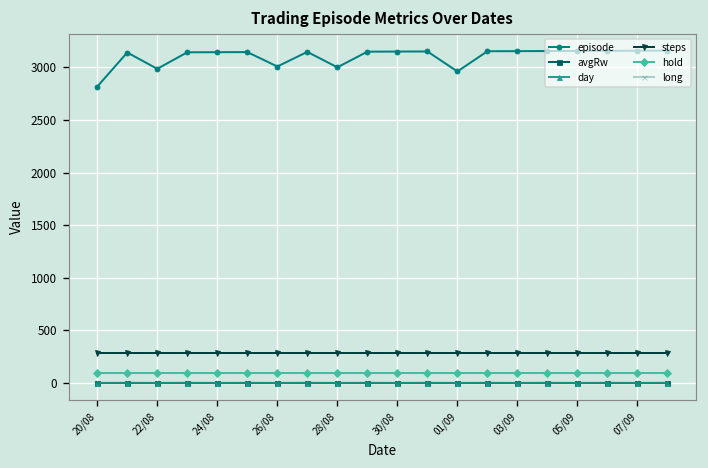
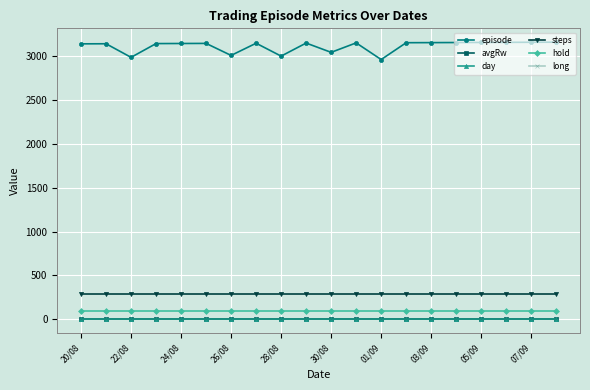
  {
    "episode": {
-     "20/08": 2800,
+     "20/08": 3100,
      "22/08": 3000,
      "24/08": 3100,
      "26/08": 3000,
      "28/08": 3000,
-     "30/08": 3200,
+     "30/08": 3000,
      "01/09": 3000,
      "03/09": 3200
    },
    "long": {
      "20/08": 0,
      "22/08": 0,
      "24/08": 0,
      "26/08": 0,
      "28/08": 0,
      "30/08": 0,
      "01/09": 0,
      "03/09": 0,
      "05/09": 0,
      "07/09": 0
    },
    "steps": {
      "20/08": 300,
      "22/08": 300,
      "24/08": 300,
      "26/08": 300,
      "28/08": 300,
      "30/08": 300,
      "01/09": 300,
      "03/09": 300,
      "05/09": 300,
      "07/09": 300
    },
    "hold": {
      "20/08": 100,
      "22/08": 100,
      "24/08": 100,
      "26/08": 100,
      "28/08": 100,
      "30/08": 100,
      "01/09": 100,
      "03/09": 100,
      "05/09": 100,
      "07/09": 100
    }
  }
